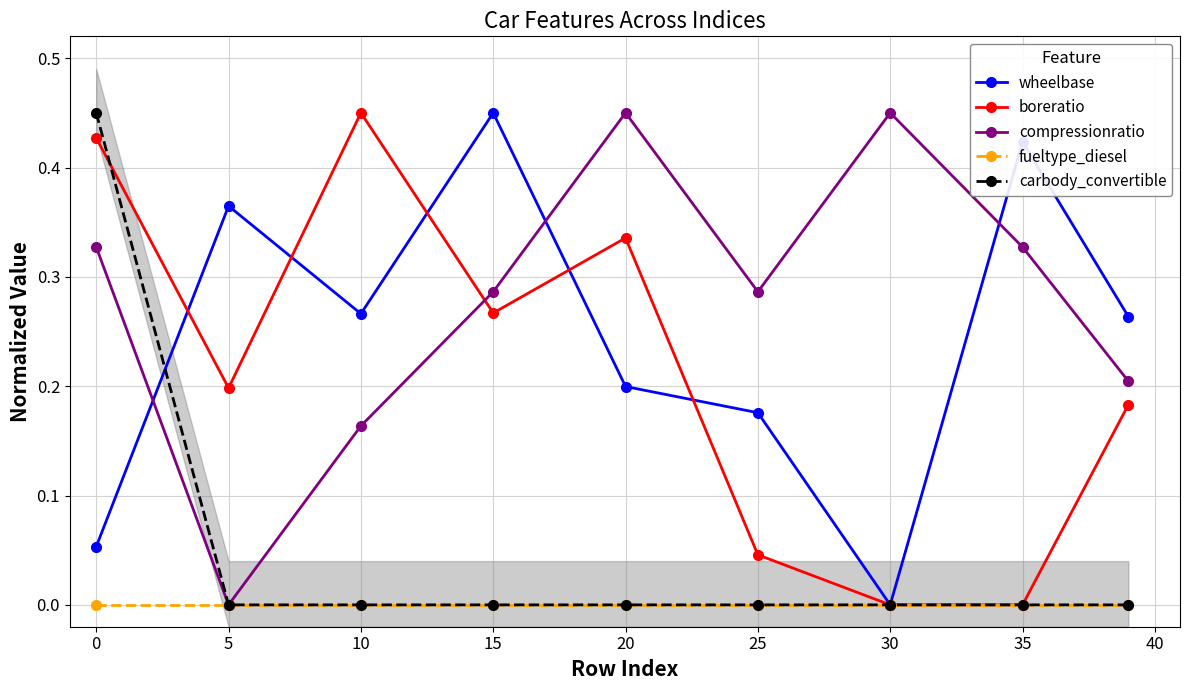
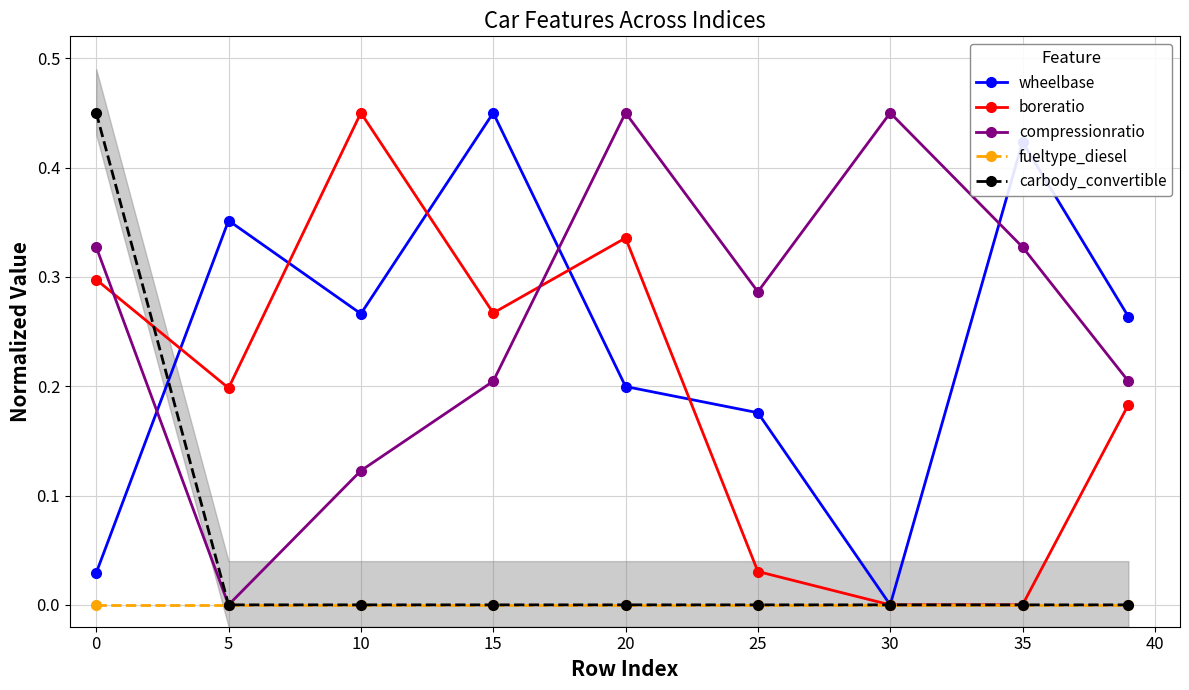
  {
    "wheelbase": {
-     "0": 0.053,
-     "5": 0.365,
+     "0": 0.029,
+     "5": 0.351,
      "10": 0.266,
      "15": 0.450,
      "20": 0.200,
      "25": 0.176
    },
    "boreratio": {
-     "0": 0.427,
+     "0": 0.297,
      "5": 0.198,
      "10": 0.450,
      "15": 0.267,
      "20": 0.336,
-     "25": 0.046
+     "25": 0.031
    },
    "compressionratio": {
      "0": 0.327,
-     "10": 0.164,
-     "15": 0.286,
+     "10": 0.123,
+     "15": 0.205,
      "20": 0.450,
      "25": 0.286,
      "30": 0.450,
      "35": 0.327
    },
    "fueltype_diesel": {
      "0": 0.000
    },
    "carbody_convertible": {
      "0": 0.450
    }
  }
